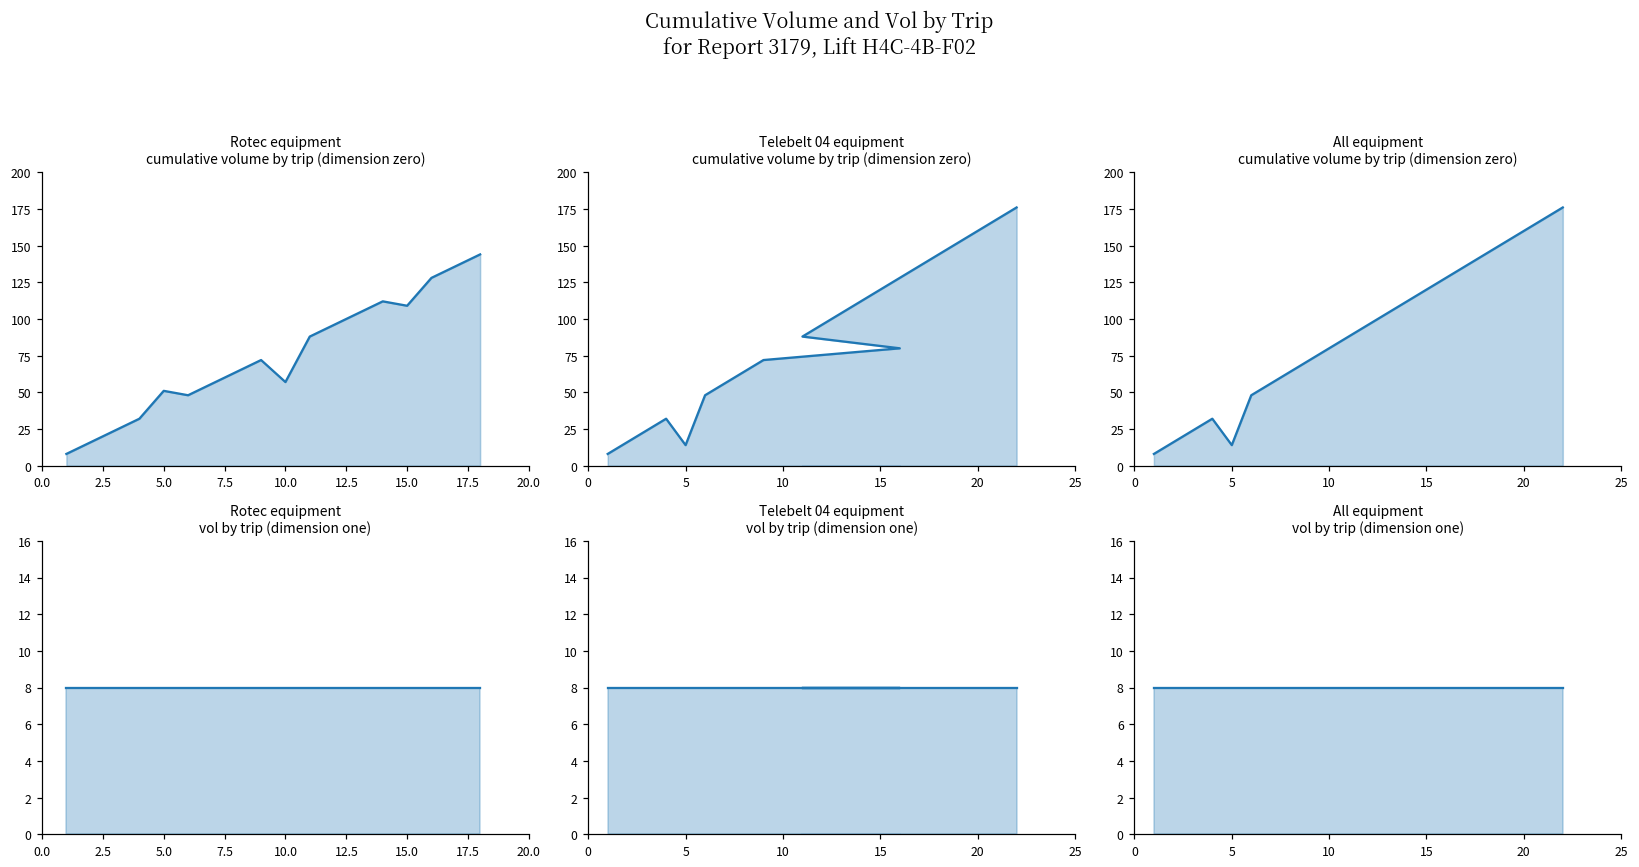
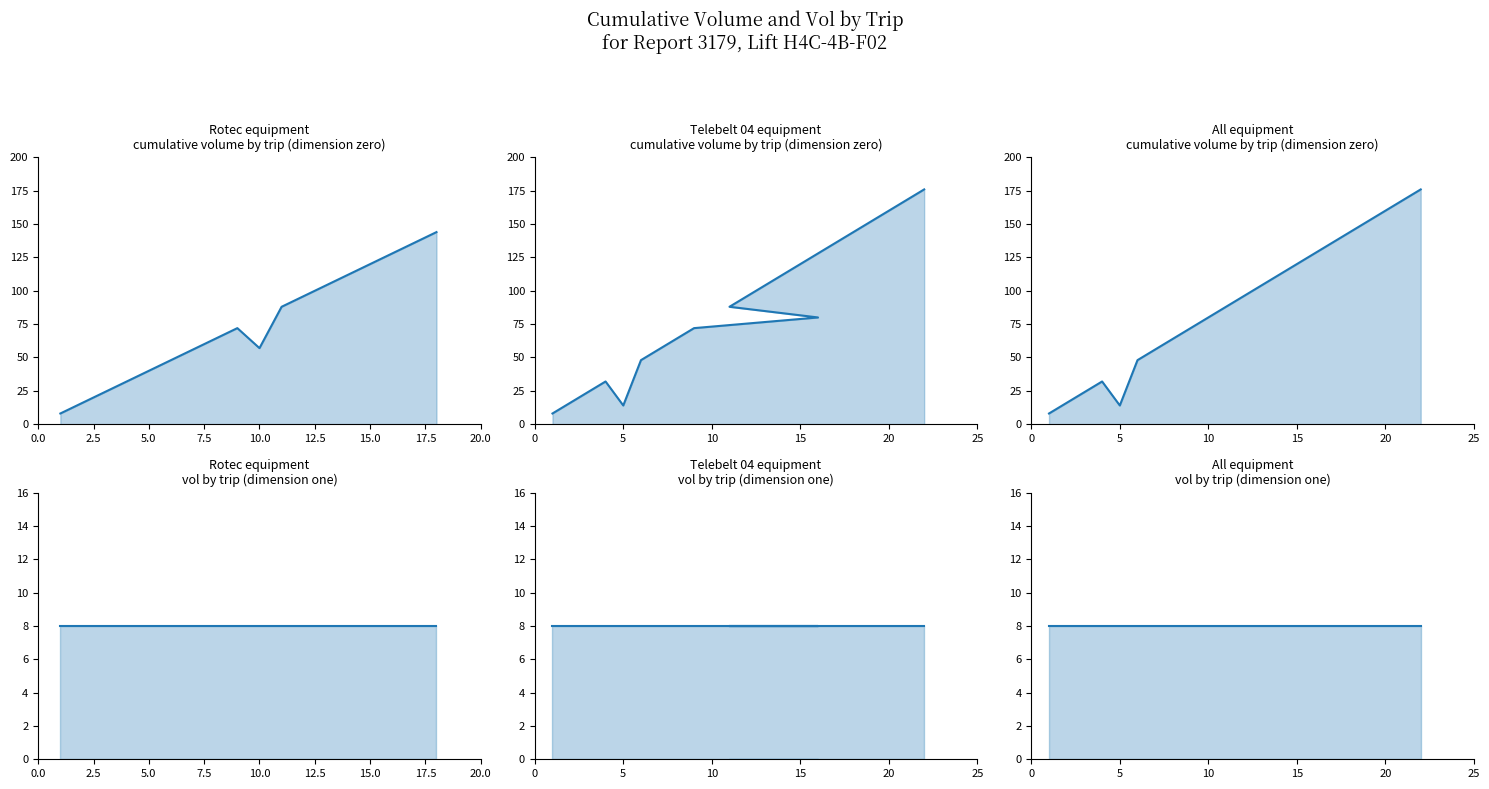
  {
    "Rotec equipment cumulative volume by trip (dimension zero)": {
-     "5.0": 51,
+     "5.0": 40,
      "10.0": 57,
-     "15.0": 109
+     "15.0": 120
    },
    "All equipment cumulative volume by trip (dimension zero)": {
      "5": 14,
      "10": 80,
      "15": 120,
      "20": 160
    },
    "Rotec equipment vol by trip (dimension one)": {
      "5.0": 8.0,
      "10.0": 8.0,
      "15.0": 8.0
    },
    "All equipment vol by trip (dimension one)": {
      "5": 8.0,
      "10": 8.0,
      "15": 8.0,
      "20": 8.0
    }
  }
